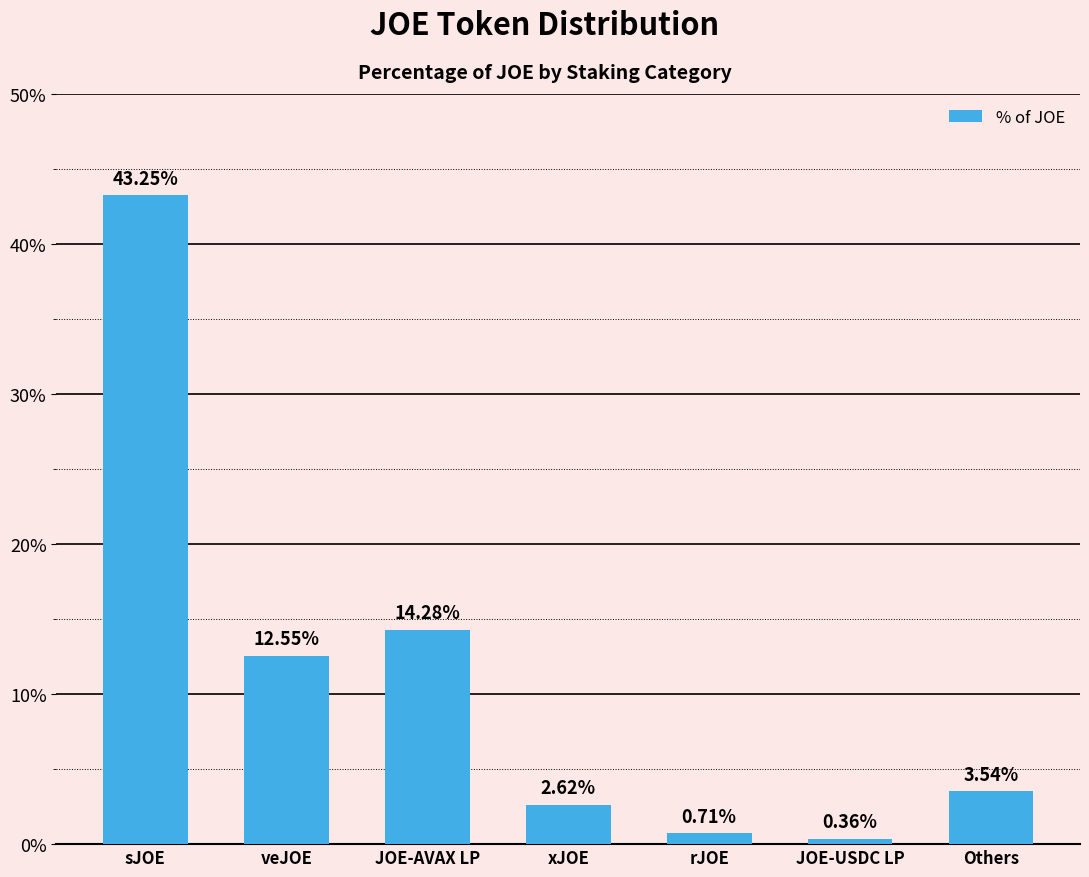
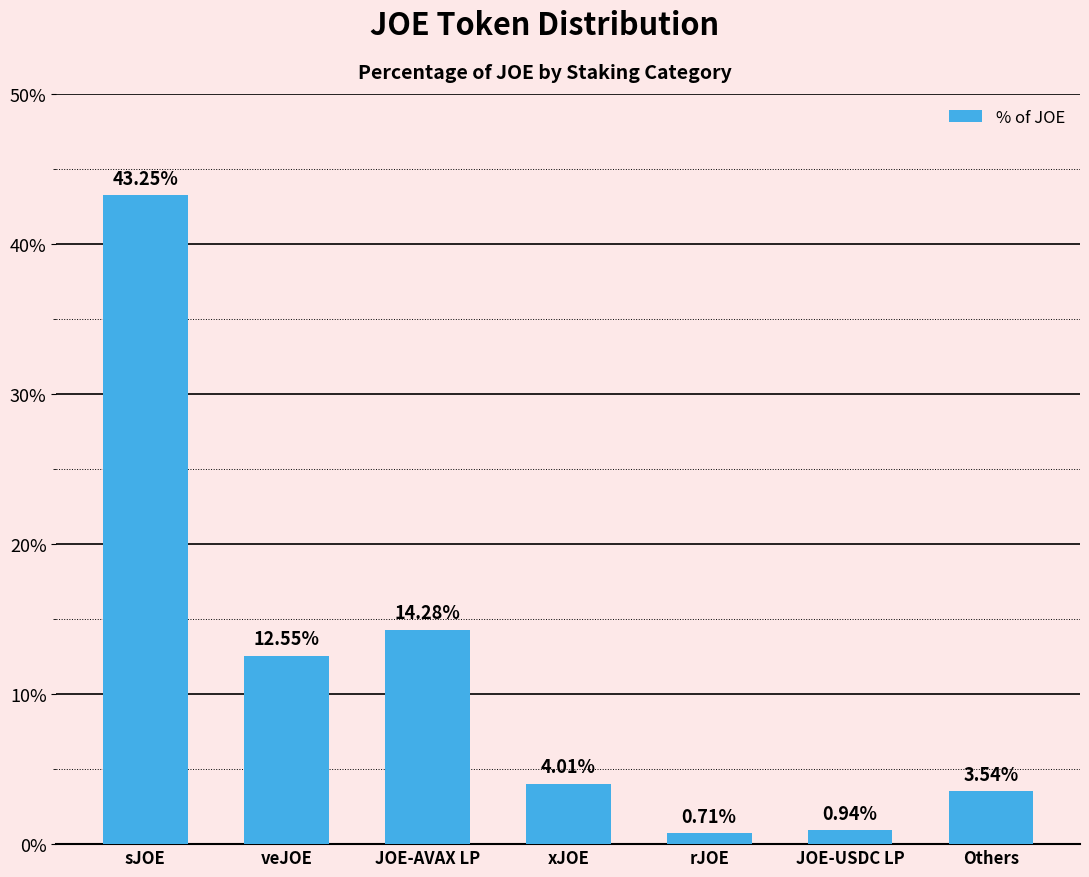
  {
    "sJOE": "43.25%",
    "veJOE": "12.55%",
    "JOE-AVAX LP": "14.28%",
-   "xJOE": "2.62%",
+   "xJOE": "4.01%",
    "rJOE": "0.71%",
-   "JOE-USDC LP": "0.36%",
+   "JOE-USDC LP": "0.94%",
    "Others": "3.54%"
  }
